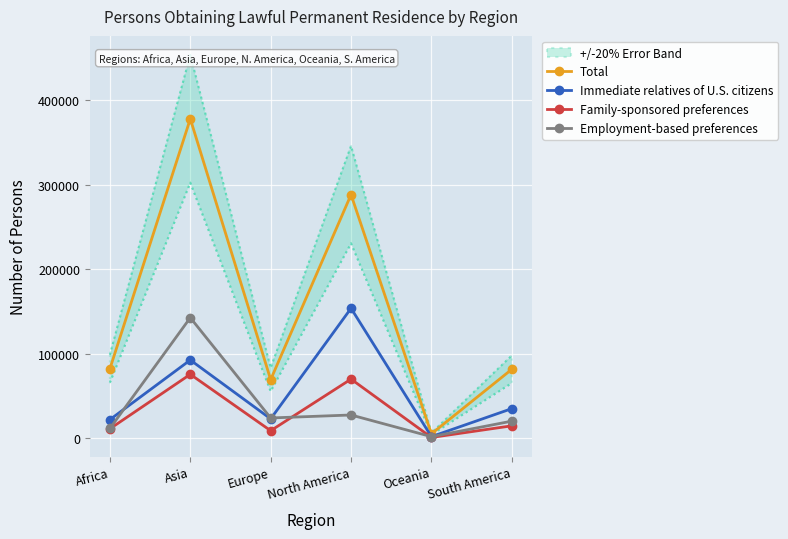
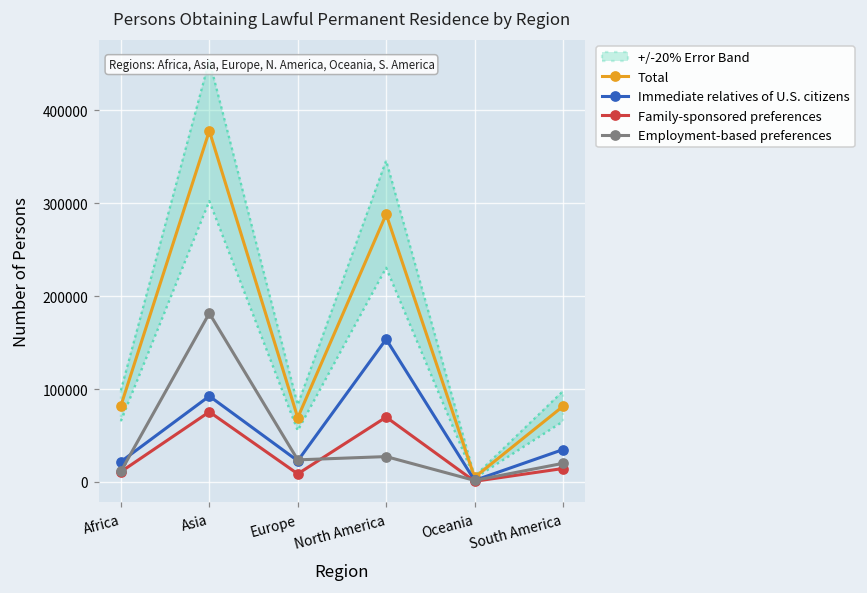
  {
    "Total": {
      "Africa": 80000,
      "Asia": 380000,
      "Europe": 70000,
      "North America": 290000,
      "South America": 80000
    },
    "Immediate relatives of U.S. citizens": {
      "Africa": 20000,
      "Asia": 90000,
      "North America": 150000,
      "South America": 30000
    },
    "Family-sponsored preferences": {
      "Asia": 80000,
      "Europe": 10000,
      "North America": 70000,
      "South America": 10000
    },
    "Employment-based preferences": {
-     "Asia": 140000,
+     "Asia": 180000,
      "North America": 30000,
      "South America": 20000
    }
  }
